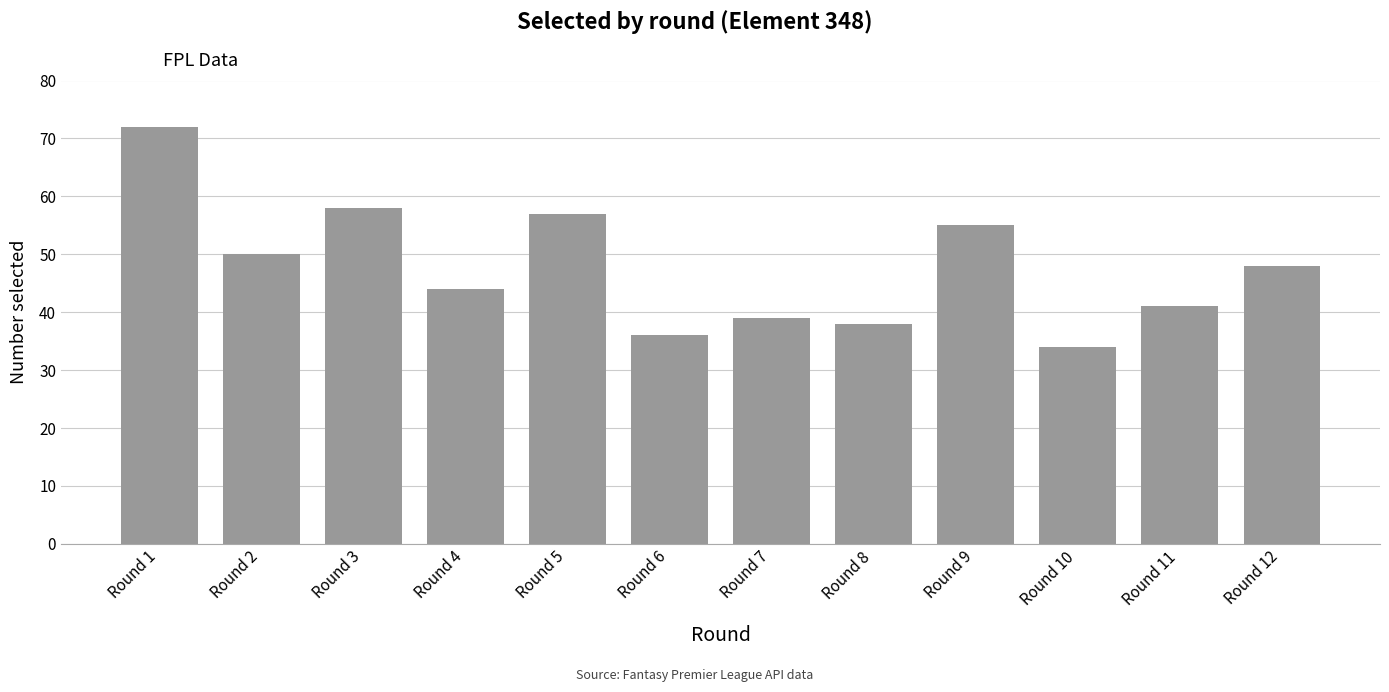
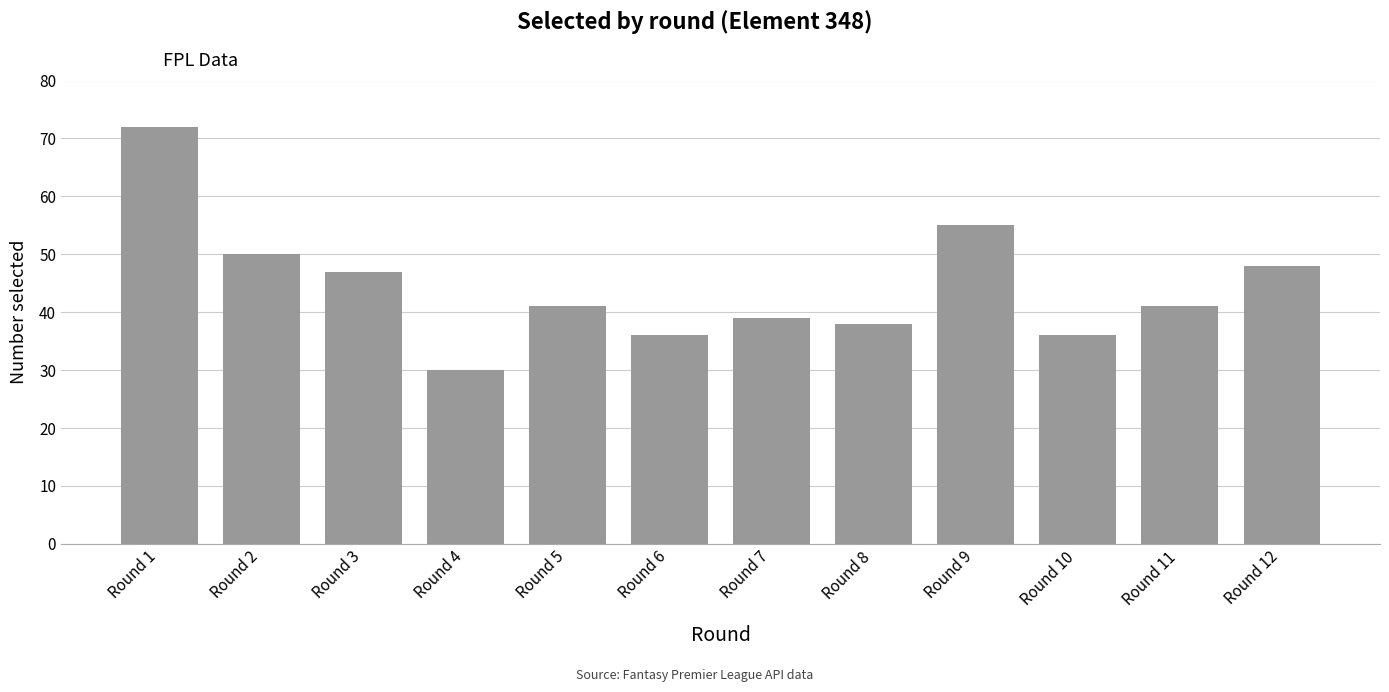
  {
    "Round 1": 72,
    "Round 2": 50,
-   "Round 3": 58,
-   "Round 4": 44,
-   "Round 5": 57,
+   "Round 3": 47,
+   "Round 4": 30,
+   "Round 5": 41,
    "Round 6": 36,
    "Round 7": 39,
    "Round 8": 38,
    "Round 9": 55,
-   "Round 10": 34,
+   "Round 10": 36,
    "Round 11": 41,
    "Round 12": 48
  }
